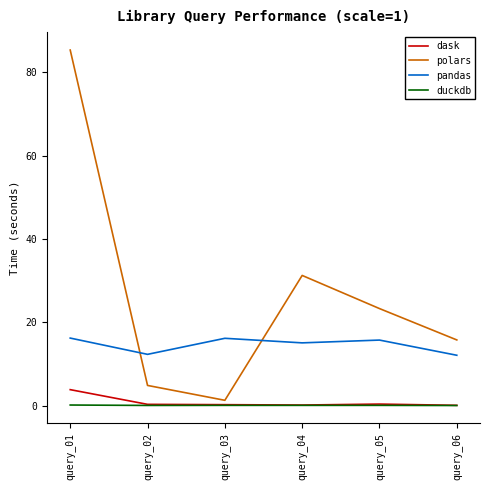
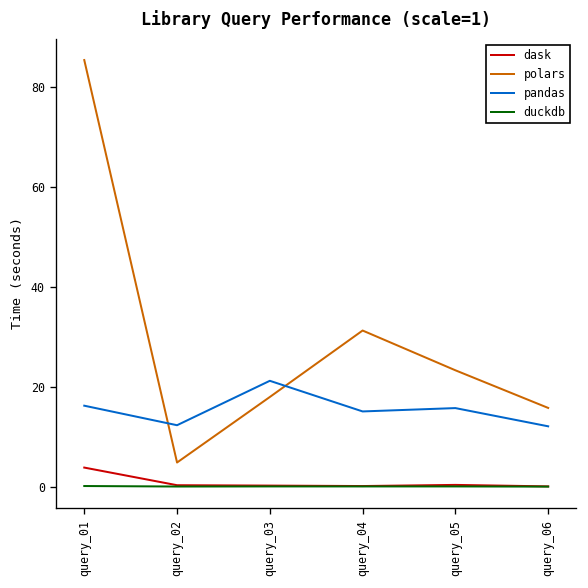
  {
    "dask": {
      "query_01": 4
    },
    "polars": {
      "query_01": 85,
      "query_02": 5,
-     "query_03": 1,
+     "query_03": 18,
      "query_04": 31,
      "query_05": 23,
      "query_06": 16
    },
    "pandas": {
      "query_01": 16,
      "query_02": 12,
-     "query_03": 16,
+     "query_03": 21,
      "query_04": 15,
      "query_05": 16,
      "query_06": 12
    },
    "duckdb": {
      "query_01": 0
    }
  }
